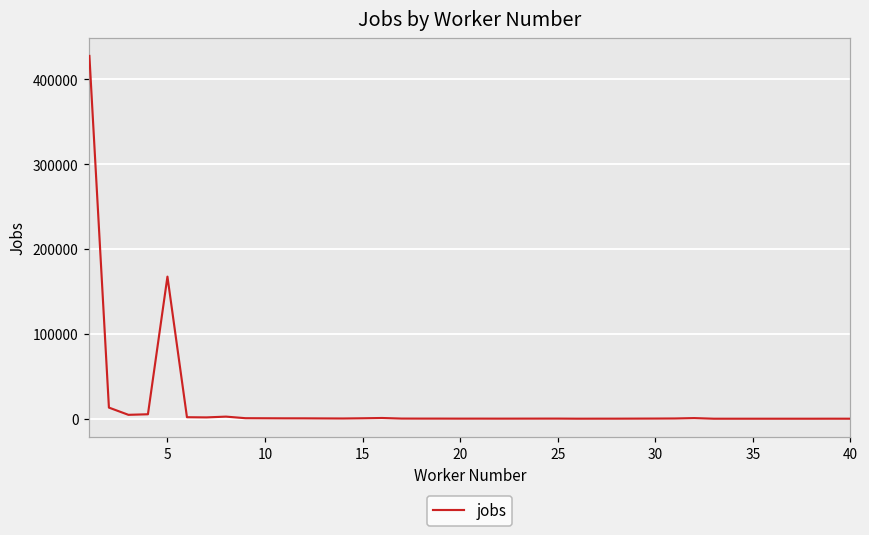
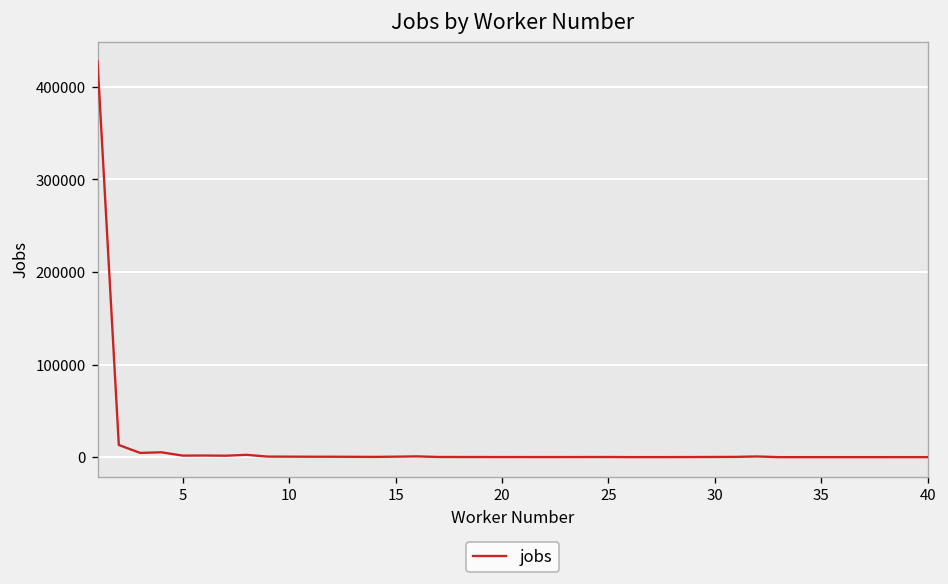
  {
-   "5": 170000,
+   "5": 0,
    "10": 0,
    "15": 0,
    "20": 0,
    "25": 0,
    "30": 0,
    "35": 0,
    "40": 0
  }
